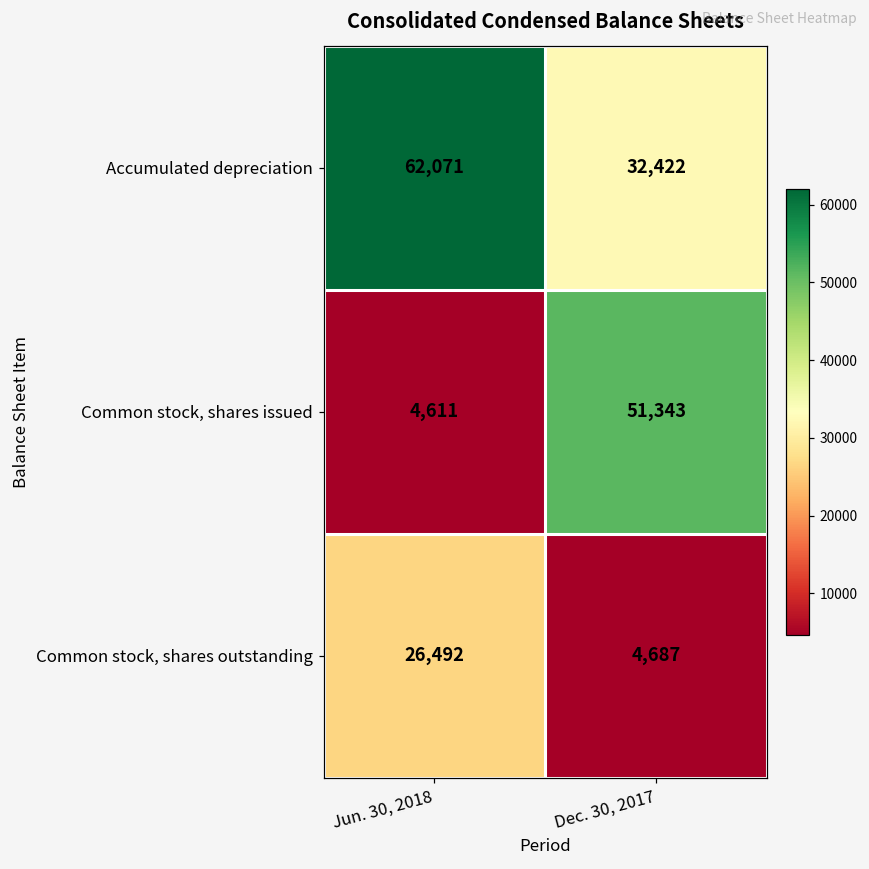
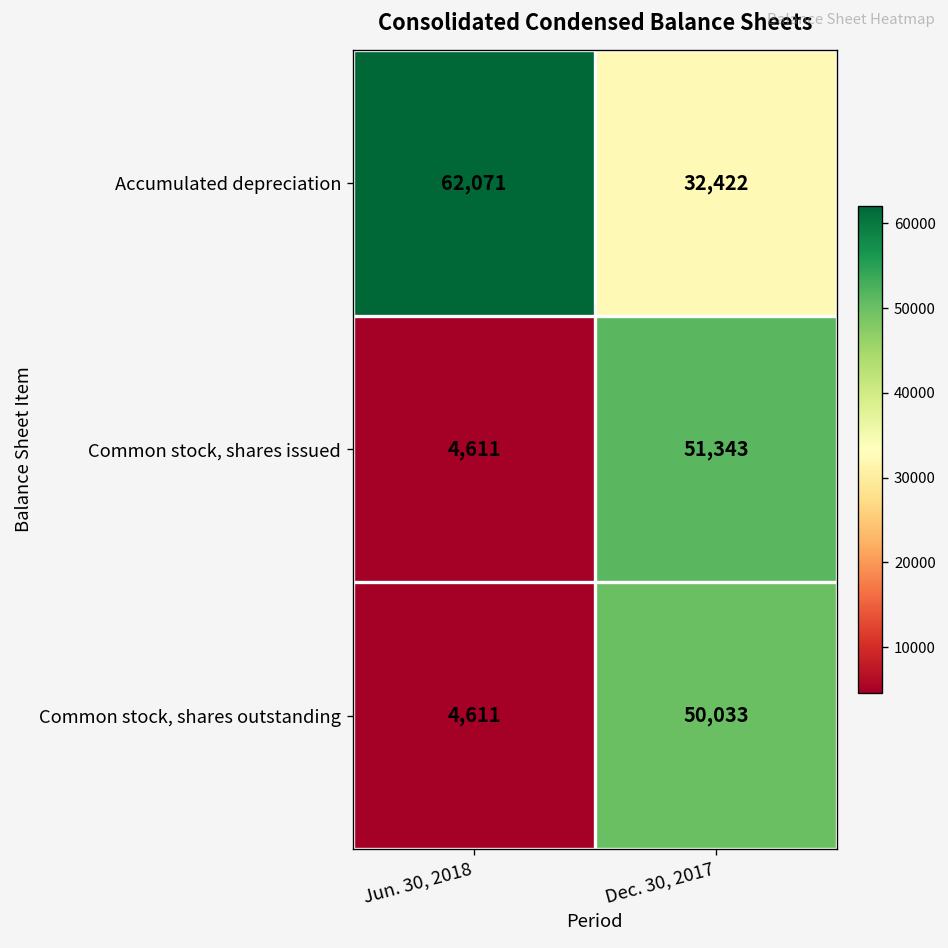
  {
    "Accumulated depreciation": {
      "Jun. 30, 2018": "62,071",
      "Dec. 30, 2017": "32,422"
    },
    "Common stock, shares issued": {
      "Jun. 30, 2018": "4,611",
      "Dec. 30, 2017": "51,343"
    },
    "Common stock, shares outstanding": {
-     "Jun. 30, 2018": "26,492",
-     "Dec. 30, 2017": "4,687"
+     "Jun. 30, 2018": "4,611",
+     "Dec. 30, 2017": "50,033"
    }
  }
